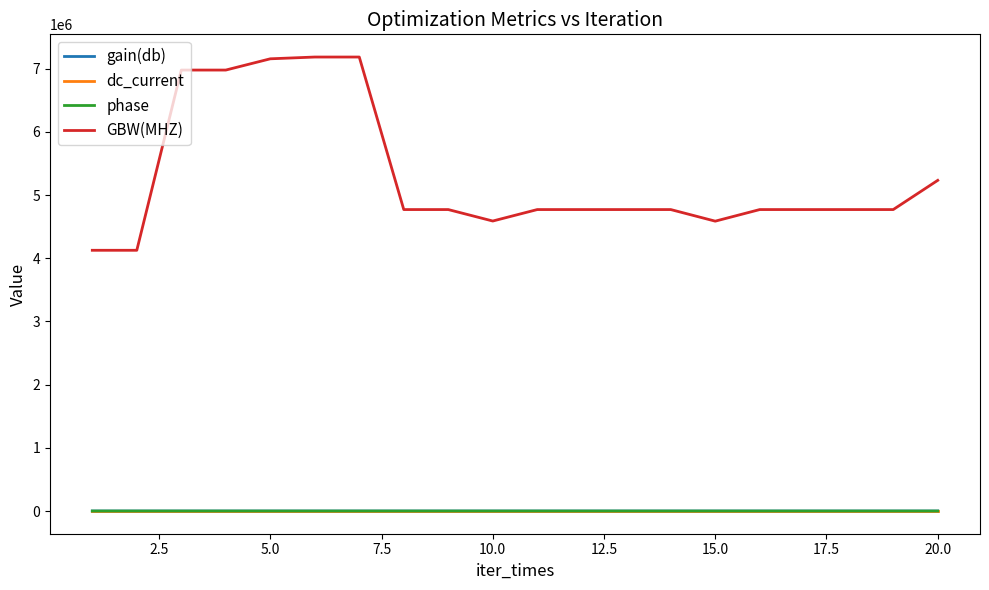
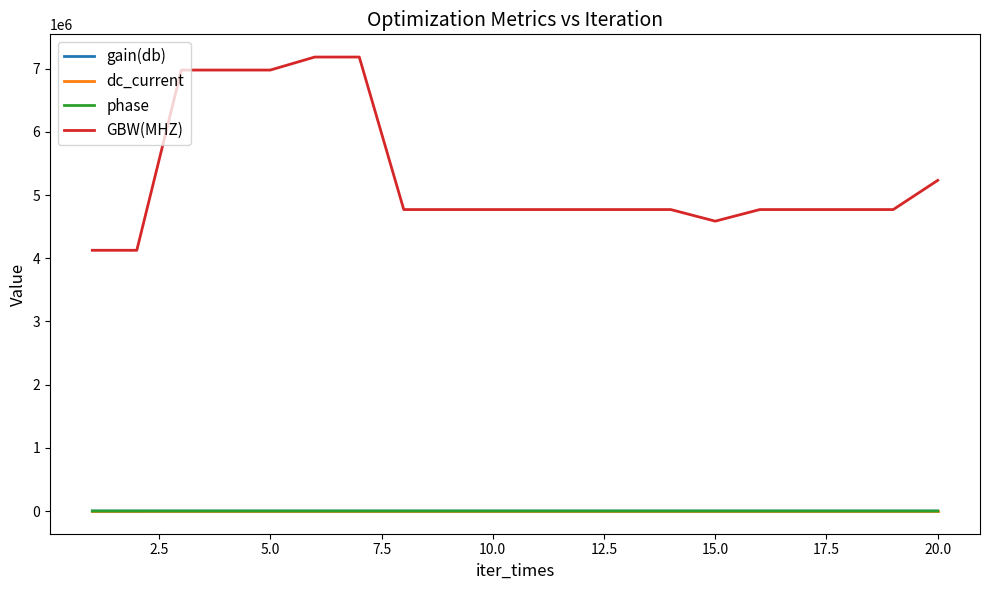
  {
    "phase": {
      "5.0": 0,
      "10.0": 0,
      "15.0": 0,
      "20.0": 0
    },
    "GBW(MHZ)": {
-     "5.0": 7200000,
-     "10.0": 4600000,
+     "5.0": 7000000,
+     "10.0": 4800000,
      "15.0": 4600000,
      "20.0": 5200000
    }
  }
